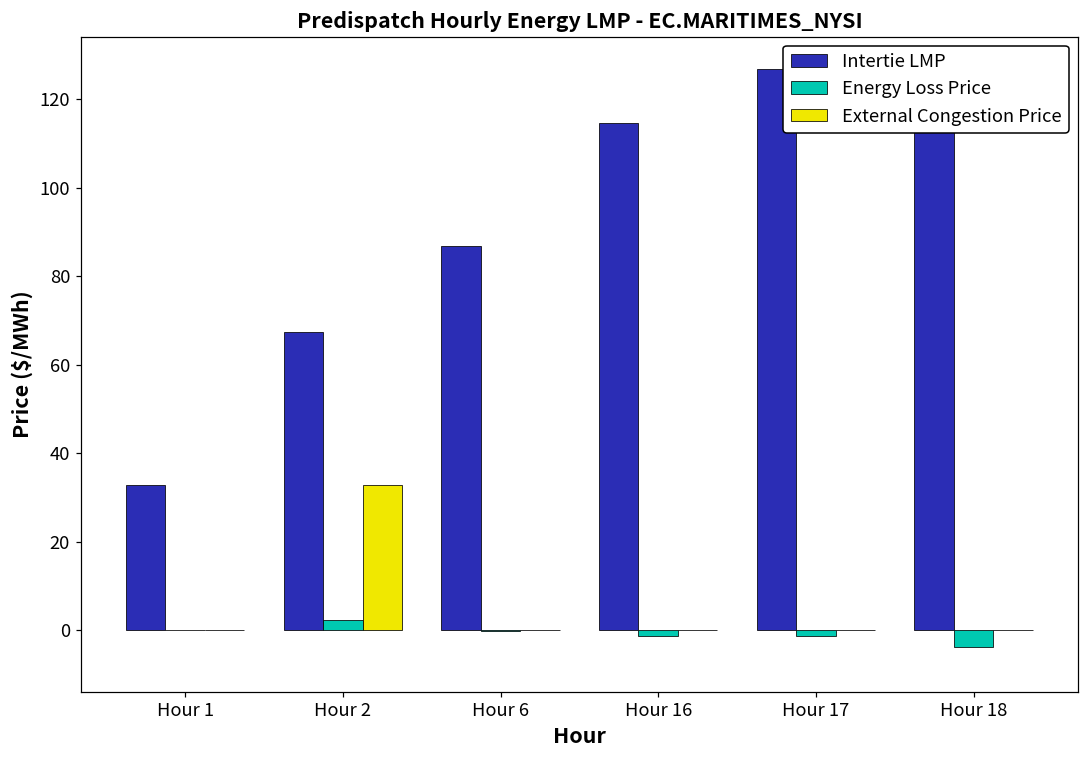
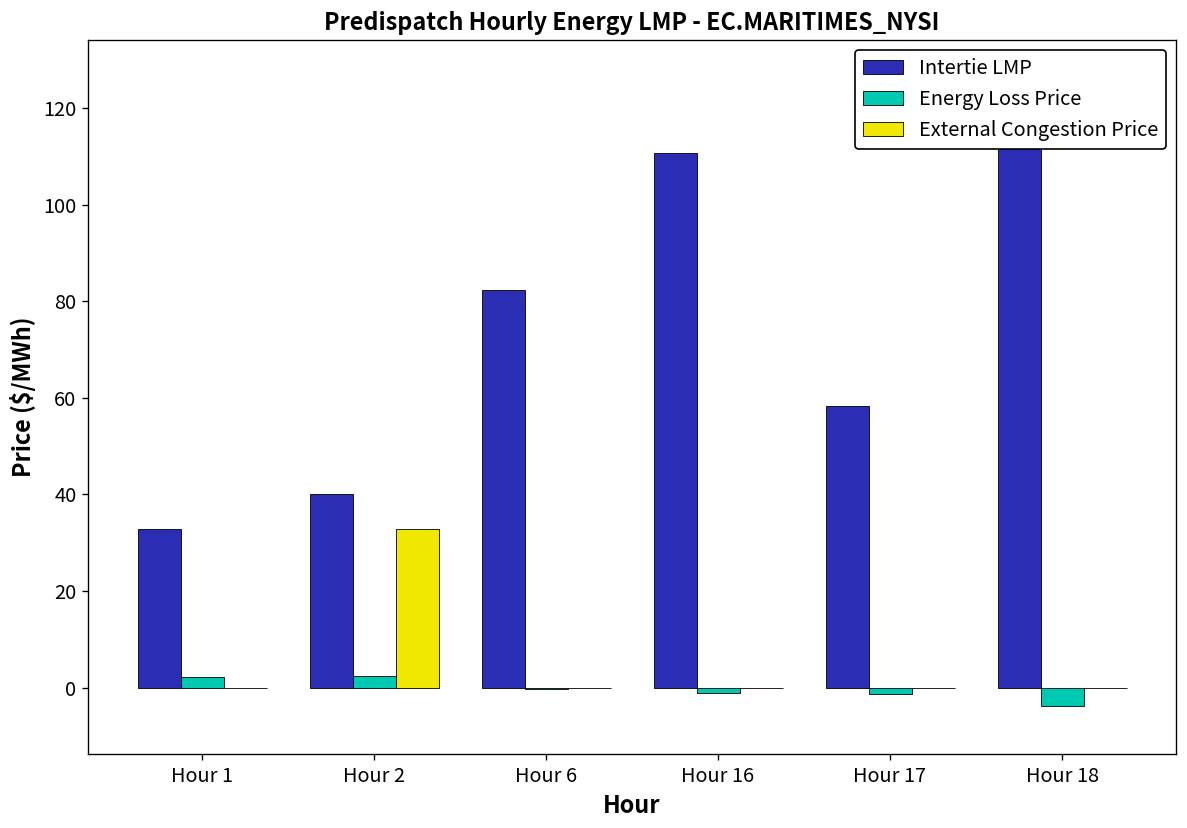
  {
    "Intertie LMP": {
      "Hour 1": 33,
-     "Hour 2": 67,
-     "Hour 6": 87,
-     "Hour 16": 115,
-     "Hour 17": 127
+     "Hour 2": 40,
+     "Hour 6": 82,
+     "Hour 16": 111,
+     "Hour 17": 58
    },
    "Energy Loss Price": {
-     "Hour 1": 0,
+     "Hour 1": 2,
      "Hour 2": 2,
      "Hour 16": -1,
      "Hour 17": -1,
      "Hour 18": -4
    },
    "External Congestion Price": {
      "Hour 1": 0,
      "Hour 2": 33,
      "Hour 6": 0,
      "Hour 16": 0,
      "Hour 17": 0,
      "Hour 18": 0
    }
  }
